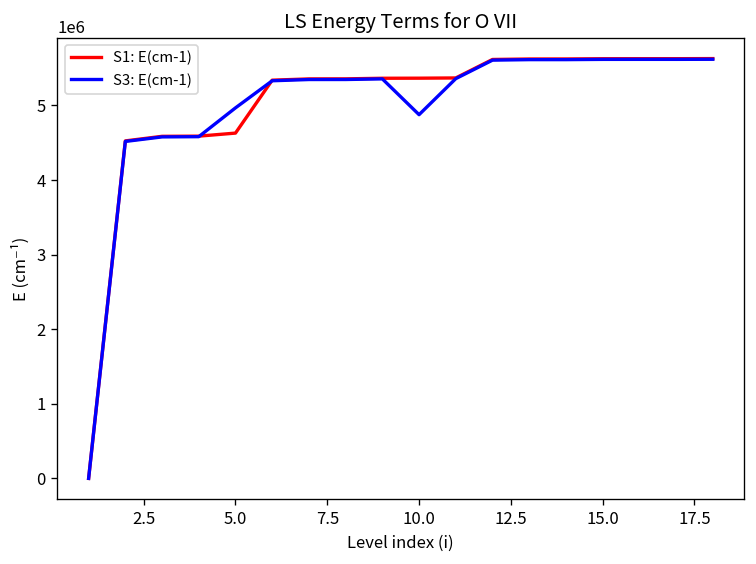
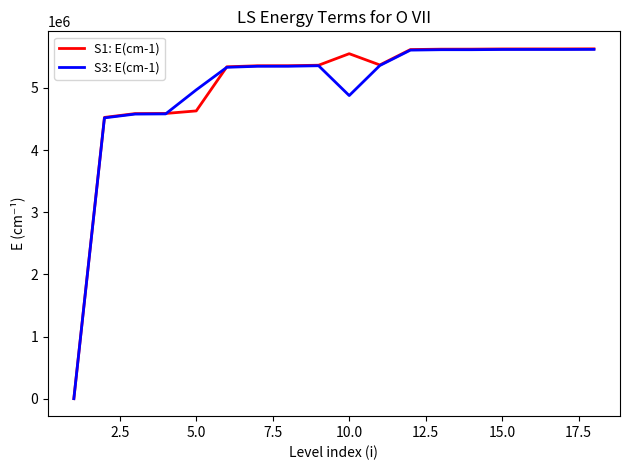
  {
    "S1: E(cm-1)": {
      "5.0": 4600000,
-     "10.0": 5400000
+     "10.0": 5500000
    },
    "S3: E(cm-1)": {
      "5.0": 5000000,
      "10.0": 4900000
    }
  }
